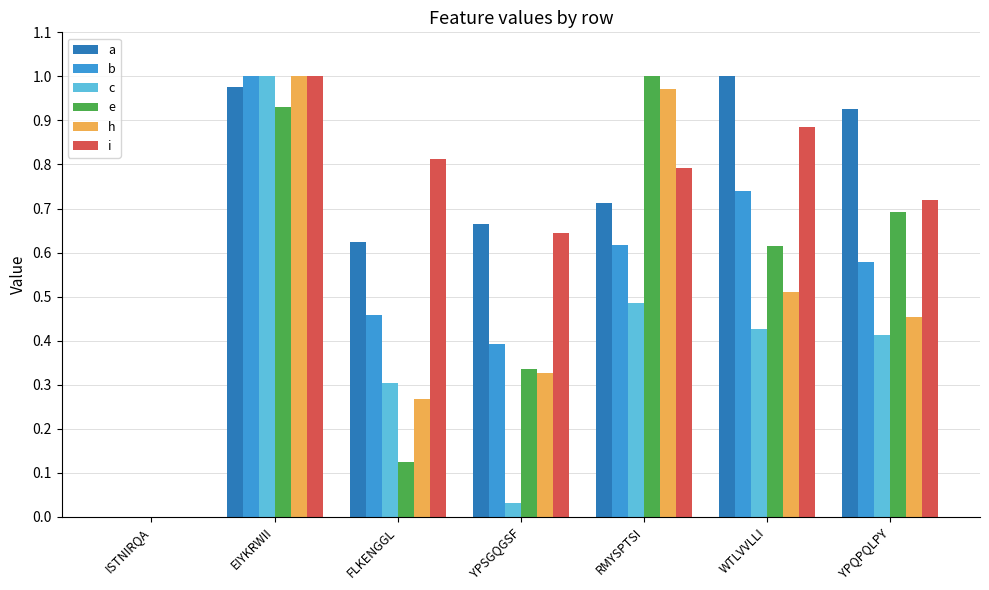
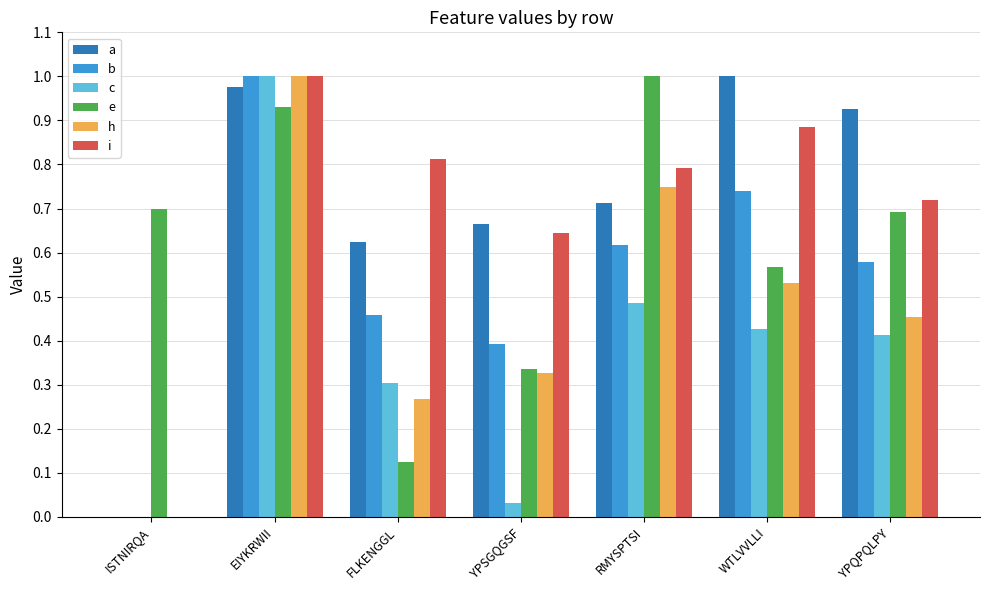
  {
    "e": {
-     "ISTNIRQA": 0.0,
+     "ISTNIRQA": 0.7,
      "EIYKRWII": 0.93,
      "FLKENGGL": 0.12,
      "YPSGQGSF": 0.33,
      "RMYSPTSI": 1.00,
-     "WTLVVLLI": 0.62,
+     "WTLVVLLI": 0.57,
      "YPQPQLPY": 0.69
    },
    "h": {
      "ISTNIRQA": 0.00,
      "EIYKRWII": 1.00,
      "FLKENGGL": 0.27,
      "YPSGQGSF": 0.33,
-     "RMYSPTSI": 0.97,
-     "WTLVVLLI": 0.51,
+     "RMYSPTSI": 0.75,
+     "WTLVVLLI": 0.53,
      "YPQPQLPY": 0.45
    },
    "i": {
      "ISTNIRQA": 0.00,
      "EIYKRWII": 1.00,
      "FLKENGGL": 0.81,
      "YPSGQGSF": 0.65,
      "RMYSPTSI": 0.79,
      "WTLVVLLI": 0.88,
      "YPQPQLPY": 0.72
    }
  }
